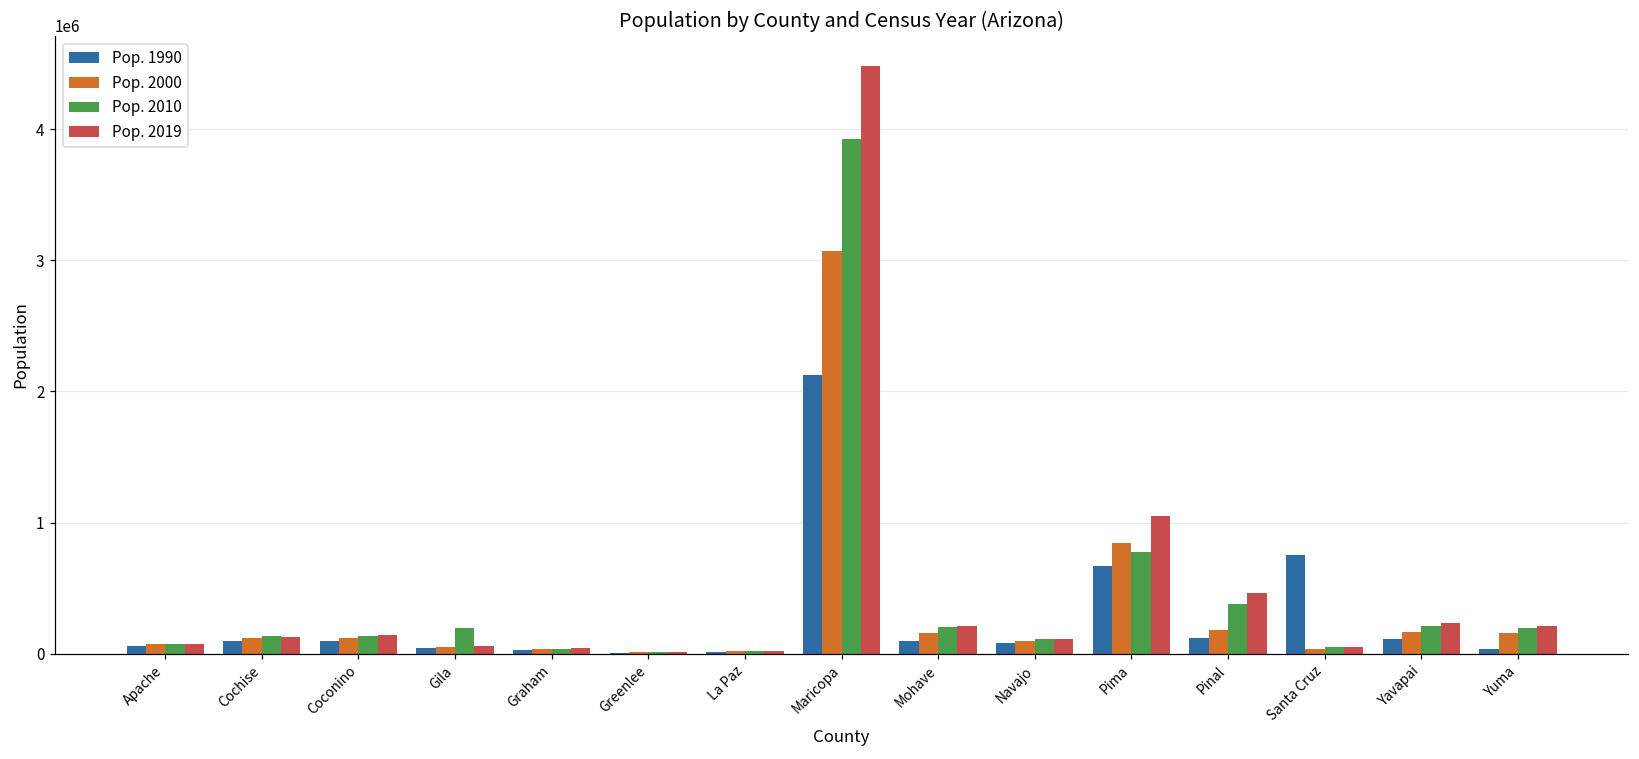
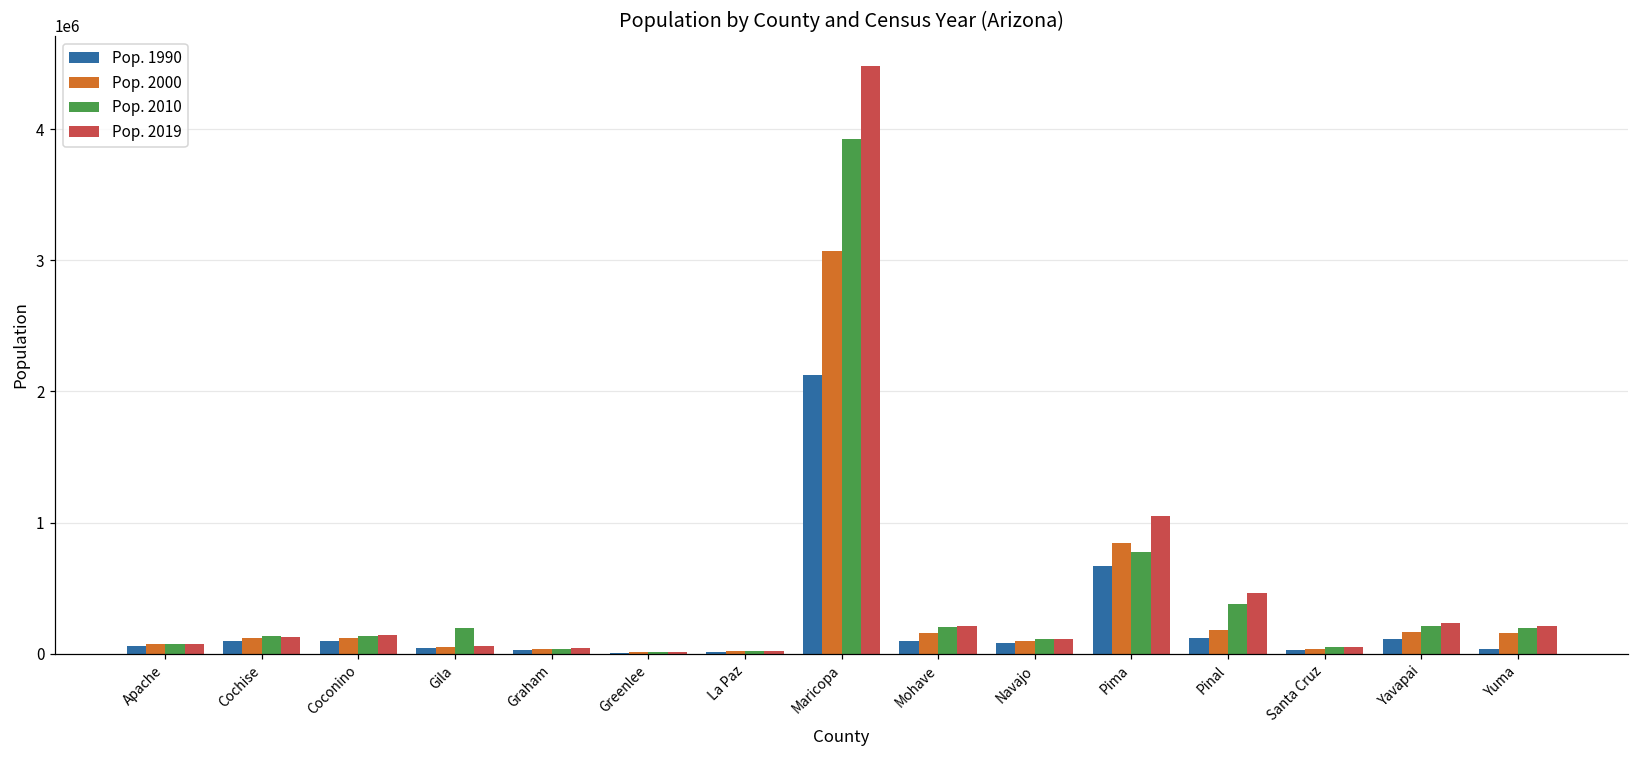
  {
    "Pop. 1990": {
      "Apache": 60000,
      "Cochise": 100000,
      "Coconino": 100000,
      "Gila": 40000,
      "Graham": 30000,
      "Maricopa": 2120000,
      "Mohave": 90000,
      "Navajo": 80000,
      "Pima": 670000,
      "Pinal": 120000,
-     "Santa Cruz": 750000,
+     "Santa Cruz": 30000,
      "Yavapai": 110000,
      "Yuma": 40000
    },
    "Pop. 2010": {
      "Apache": 70000,
      "Cochise": 130000,
      "Coconino": 130000,
      "Gila": 200000,
      "Graham": 40000,
      "Maricopa": 3930000,
      "Mohave": 200000,
      "Navajo": 110000,
      "Pima": 770000,
      "Pinal": 380000,
      "Santa Cruz": 50000,
      "Yavapai": 210000,
      "Yuma": 200000
    }
  }
